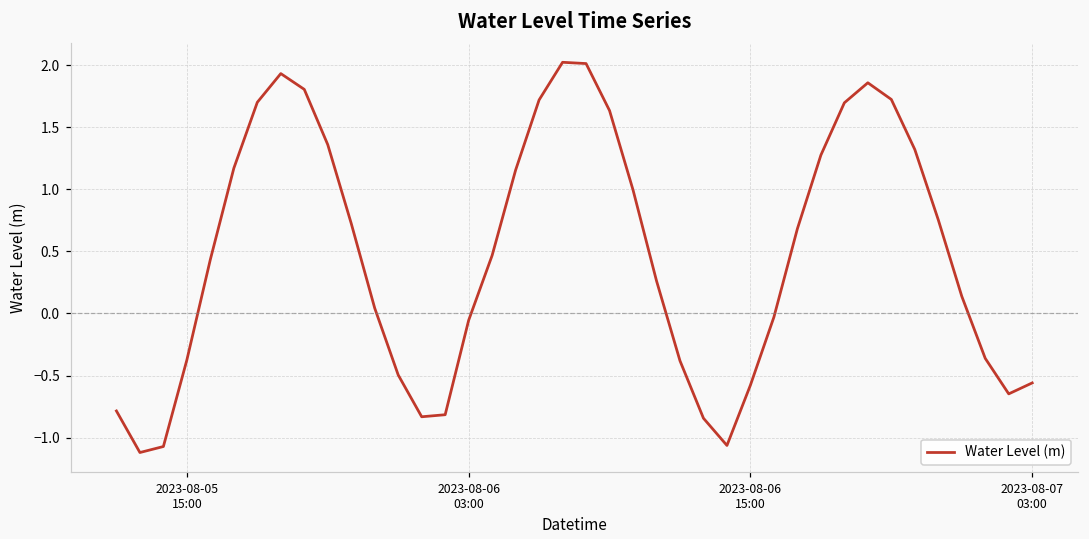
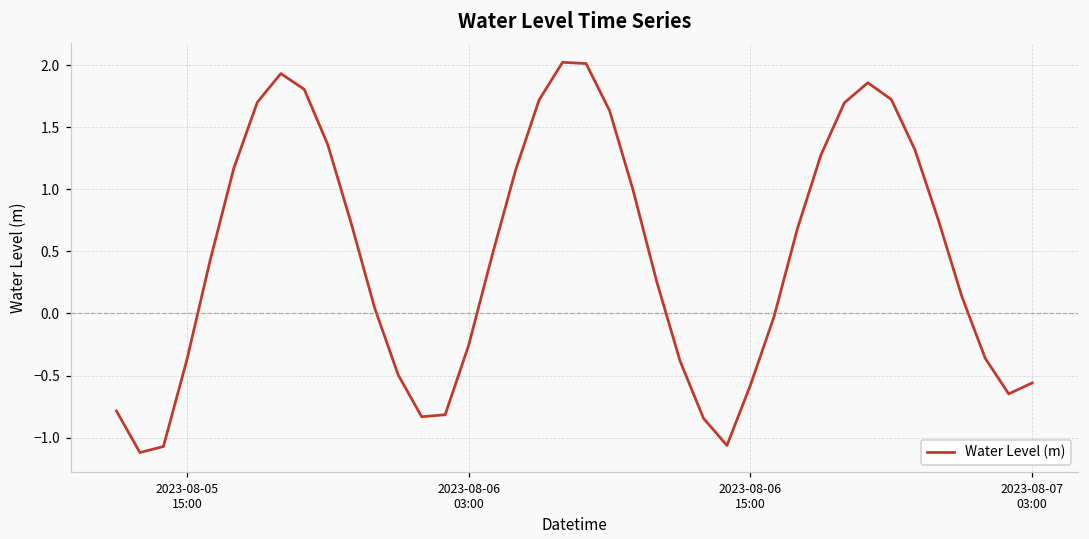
  {
    "2023-08-05 15:00": -0.37,
-   "2023-08-06 03:00": -0.05,
+   "2023-08-06 03:00": -0.26,
    "2023-08-06 15:00": -0.58,
    "2023-08-07 03:00": -0.56
  }
